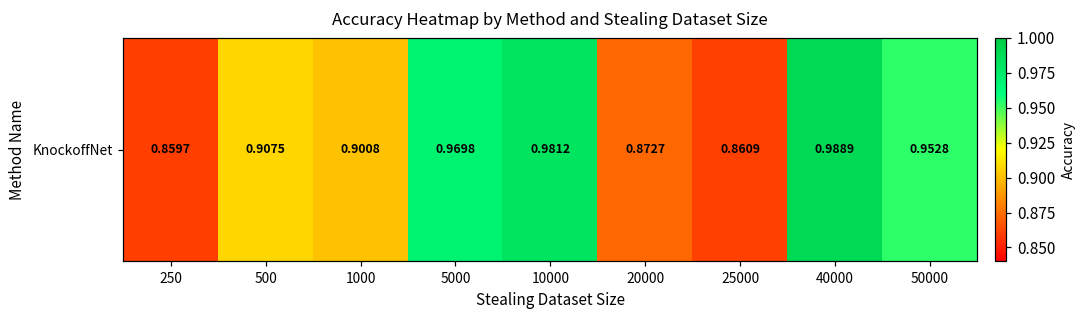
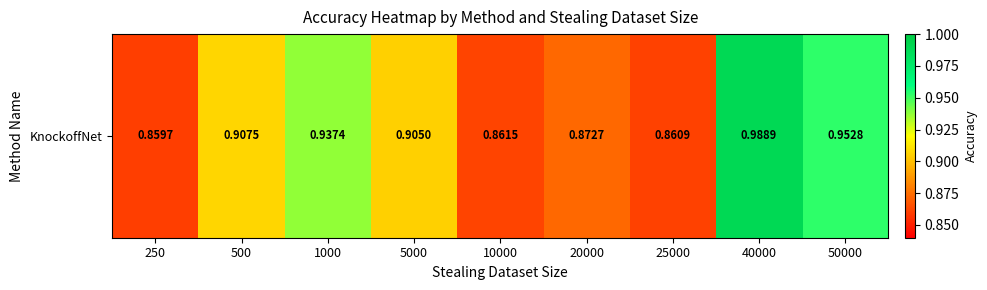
  {
    "KnockoffNet": {
      "250": 0.8597,
      "500": 0.9075,
-     "1000": 0.9008,
-     "5000": 0.9698,
-     "10000": 0.9812,
+     "1000": 0.9374,
+     "5000": 0.9050,
+     "10000": 0.8615,
      "20000": 0.8727,
      "25000": 0.8609,
      "40000": 0.9889,
      "50000": 0.9528
    }
  }
